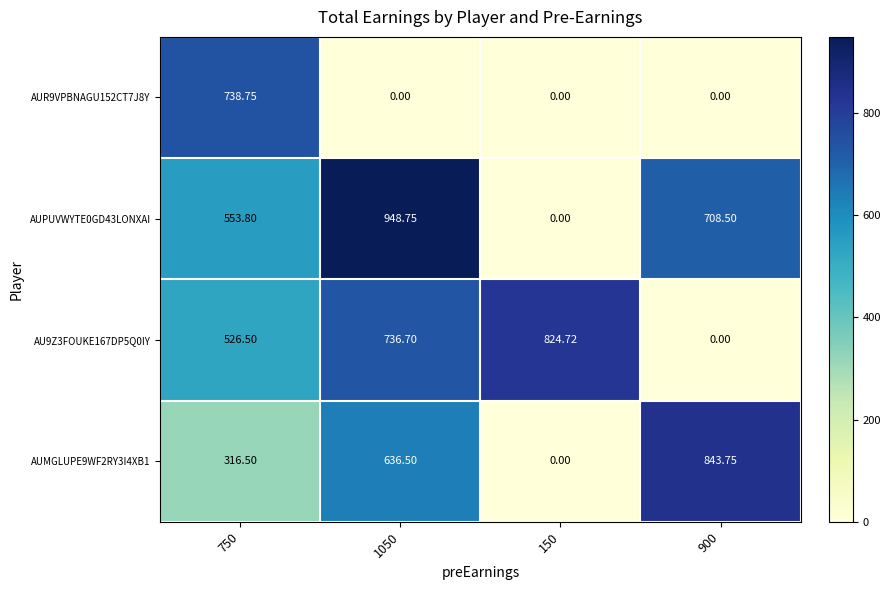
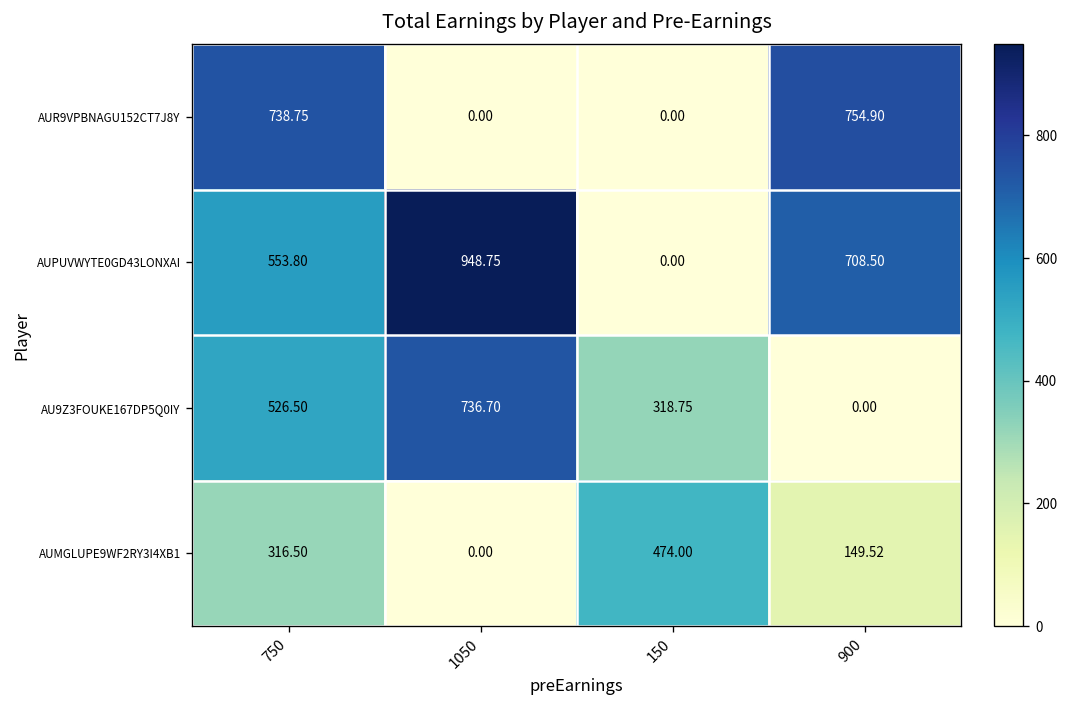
  {
    "AUR9VPBNAGU152CT7J8Y": {
      "750": 738.75,
      "1050": 0.00,
      "150": 0.00,
-     "900": 0.00
+     "900": 754.90
    },
    "AUPUVWYTE0GD43LONXAI": {
      "750": 553.80,
      "1050": 948.75,
      "150": 0.00,
      "900": 708.50
    },
    "AU9Z3FOUKE167DP5Q0IY": {
      "750": 526.50,
      "1050": 736.70,
-     "150": 824.72,
+     "150": 318.75,
      "900": 0.00
    },
    "AUMGLUPE9WF2RY3I4XB1": {
      "750": 316.50,
-     "1050": 636.50,
-     "150": 0.00,
-     "900": 843.75
+     "1050": 0.00,
+     "150": 474.00,
+     "900": 149.52
    }
  }
